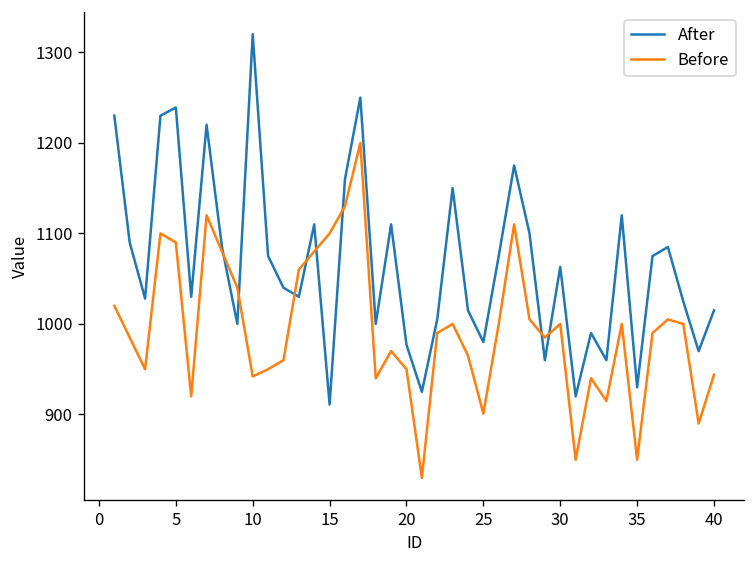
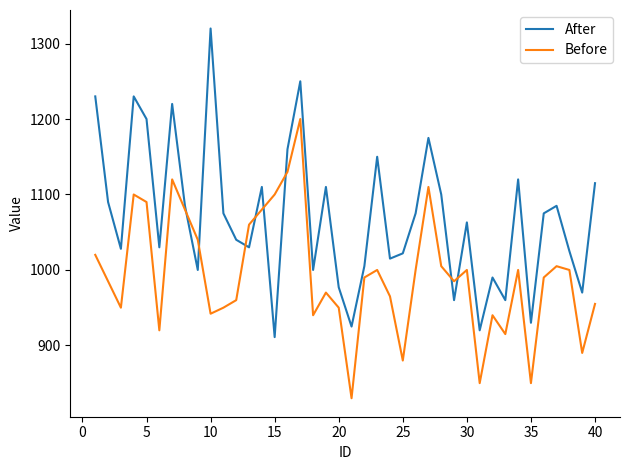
  {
    "After": {
-     "5": 1240,
+     "5": 1200,
      "10": 1320,
      "15": 910,
      "20": 980,
-     "25": 980,
+     "25": 1020,
      "30": 1060,
      "35": 930,
-     "40": 1020
+     "40": 1120
    },
    "Before": {
      "5": 1090,
      "10": 940,
      "15": 1100,
      "20": 950,
-     "25": 900,
+     "25": 880,
      "30": 1000,
      "35": 850,
-     "40": 940
+     "40": 960
    }
  }
